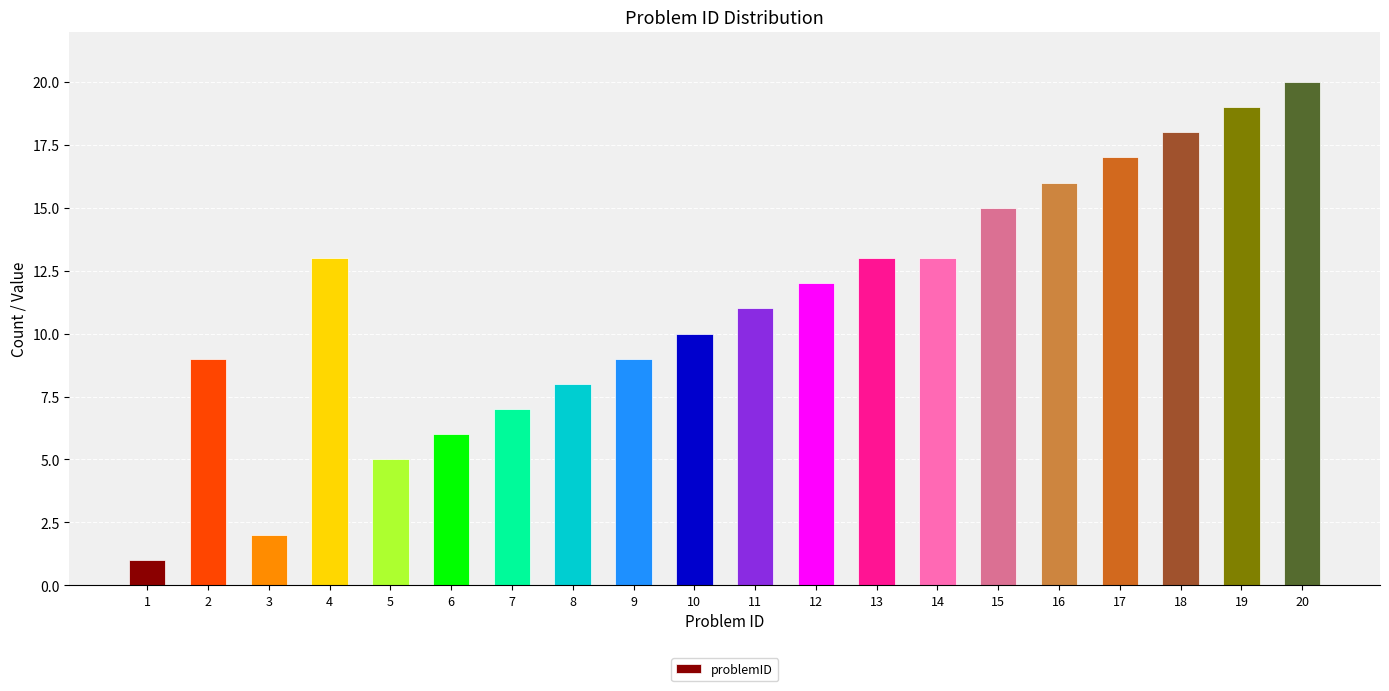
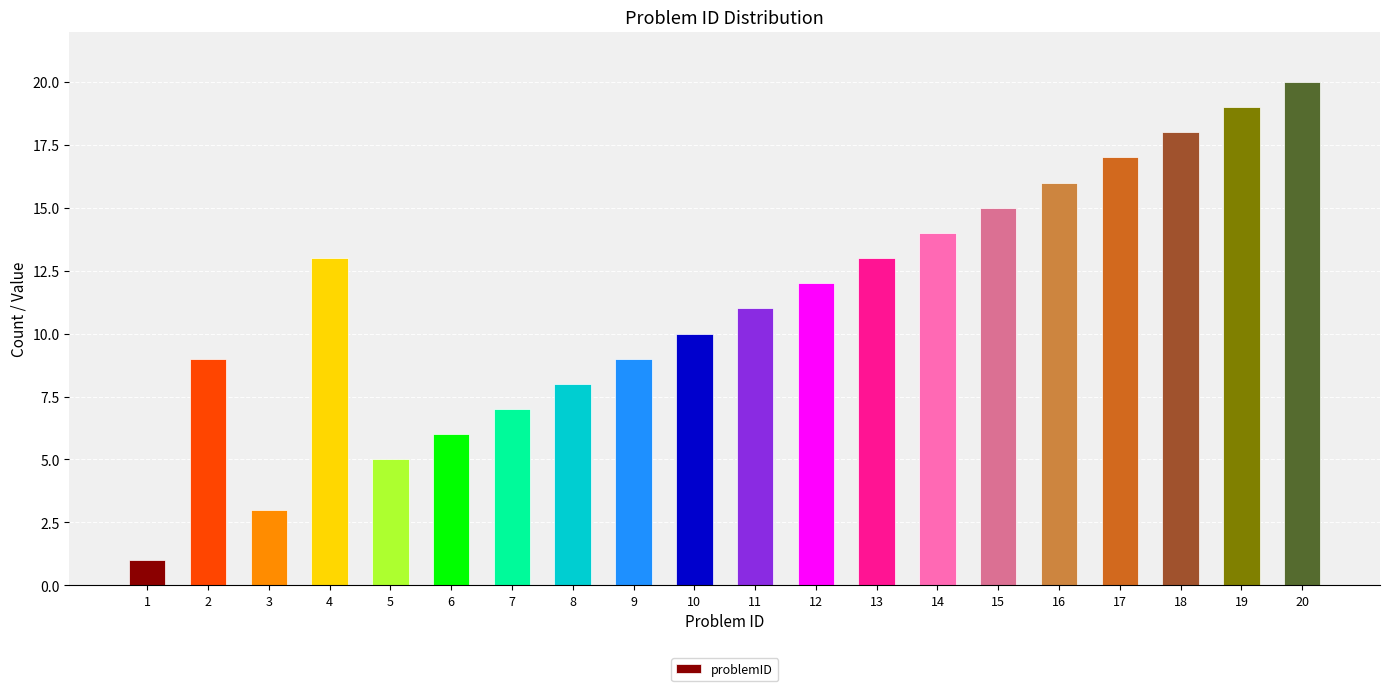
  {
    "1": 1,
    "2": 9,
-   "3": 2,
+   "3": 3,
    "4": 13,
    "5": 5,
    "6": 6,
    "7": 7,
    "8": 8,
    "9": 9,
    "10": 10,
    "11": 11,
    "12": 12,
    "13": 13,
-   "14": 13,
+   "14": 14,
    "15": 15,
    "16": 16,
    "17": 17,
    "18": 18,
    "19": 19,
    "20": 20
  }
